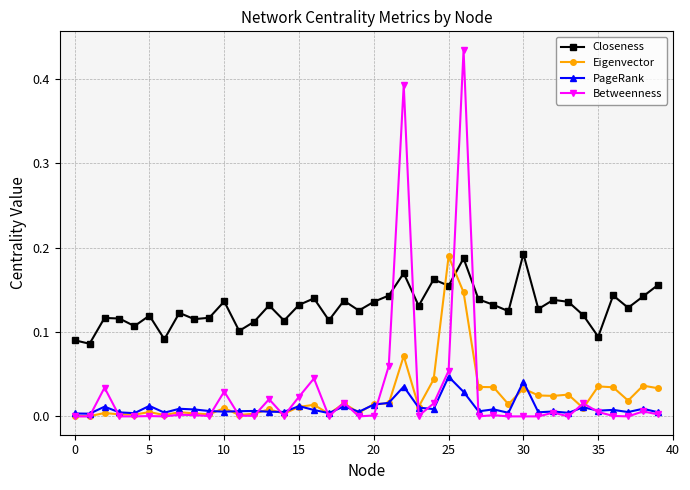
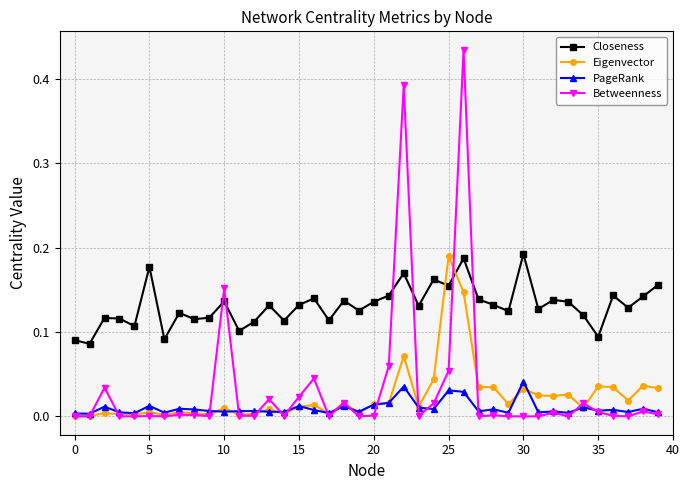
  {
    "Closeness": {
      "0": 0.09,
-     "5": 0.12,
+     "5": 0.18,
      "10": 0.14,
      "15": 0.13,
      "20": 0.14,
      "25": 0.15,
      "30": 0.19,
      "35": 0.09
    },
    "Eigenvector": {
      "5": 0.01,
      "10": 0.01,
      "25": 0.19,
      "30": 0.03,
      "35": 0.04
    },
    "PageRank": {
      "0": 0.00,
      "5": 0.01,
      "10": 0.01,
-     "25": 0.05,
+     "25": 0.03,
      "30": 0.04
    },
    "Betweenness": {
      "5": 0.00,
-     "10": 0.03,
+     "10": 0.15,
      "15": 0.02,
      "20": 0.00,
      "25": 0.05,
      "30": 0.00
    }
  }
